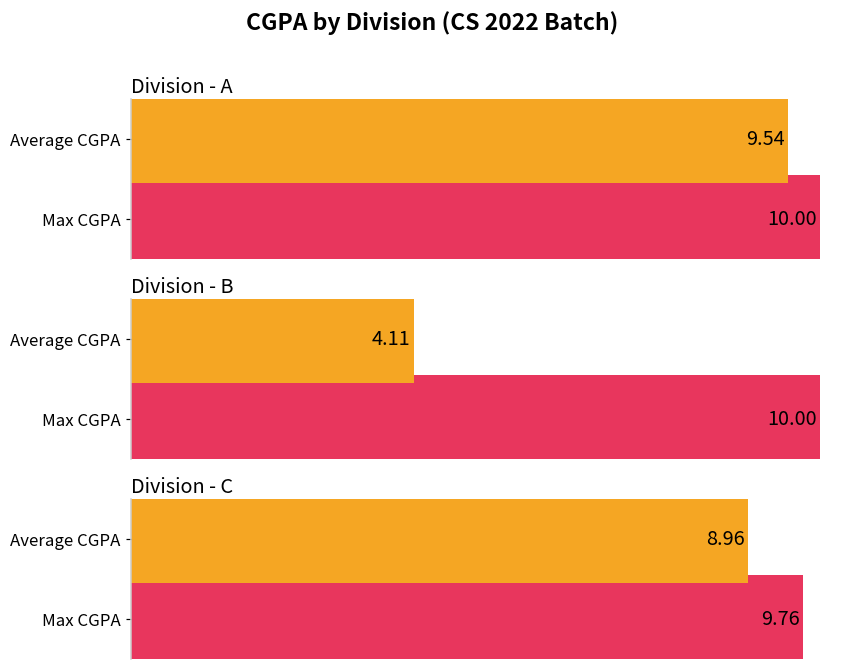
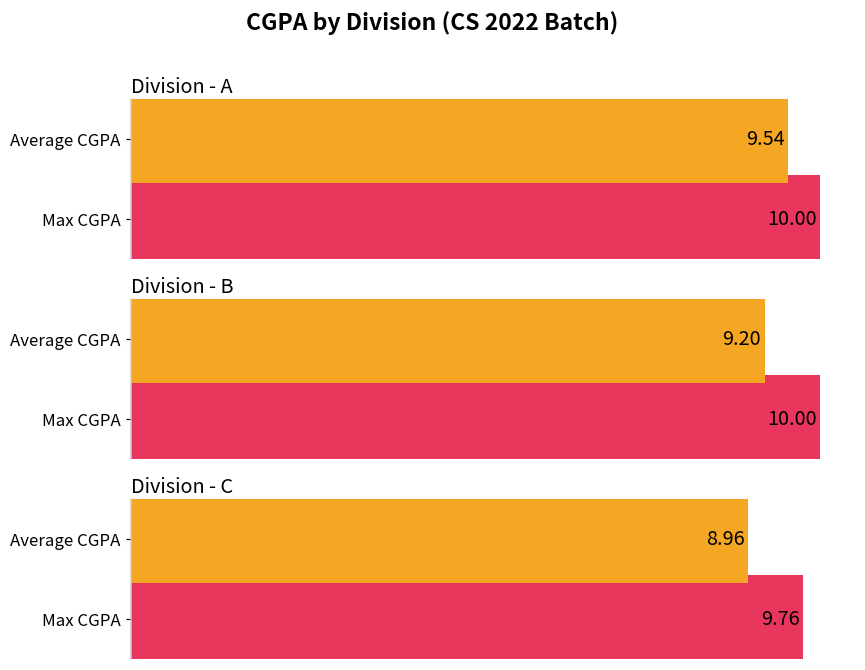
  {
    "Division - A": {
      "Average CGPA": 9.54,
      "Max CGPA": 10.00
    },
    "Division - B": {
-     "Average CGPA": 4.11,
+     "Average CGPA": 9.20,
      "Max CGPA": 10.00
    },
    "Division - C": {
      "Average CGPA": 8.96,
      "Max CGPA": 9.76
    }
  }
